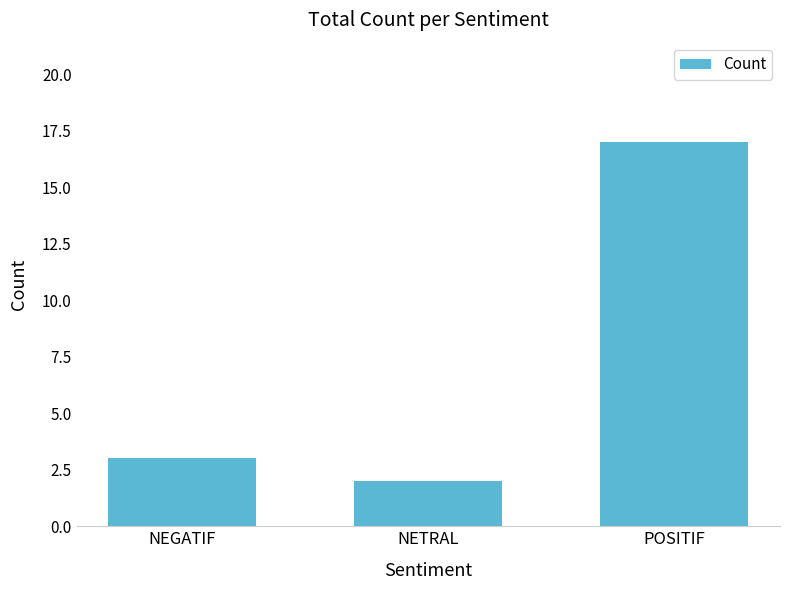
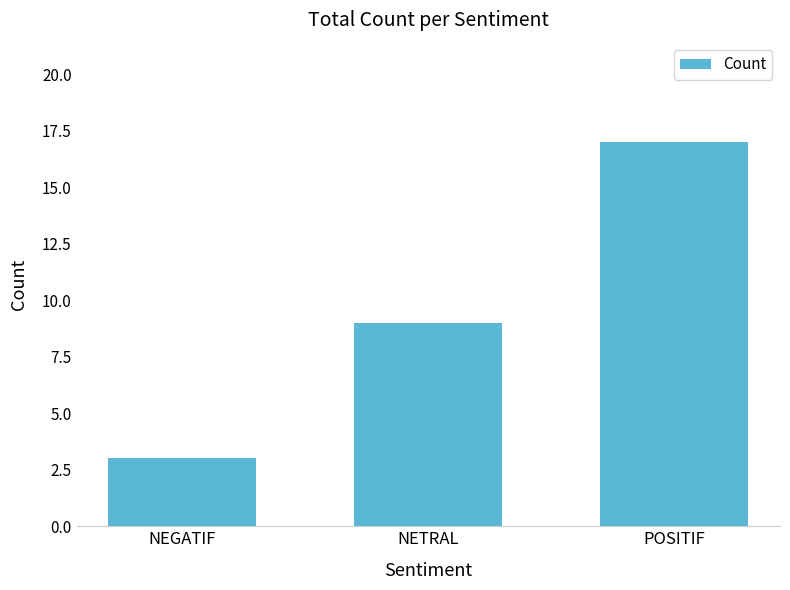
  {
    "NEGATIF": 3,
-   "NETRAL": 2,
+   "NETRAL": 9,
    "POSITIF": 17
  }
